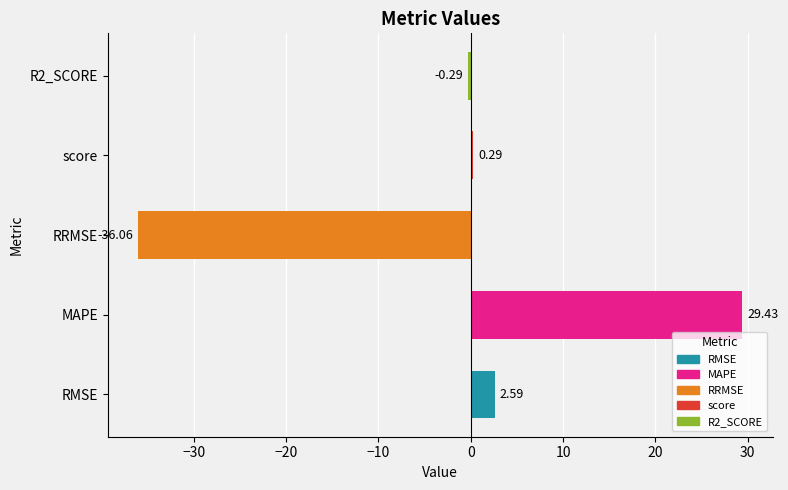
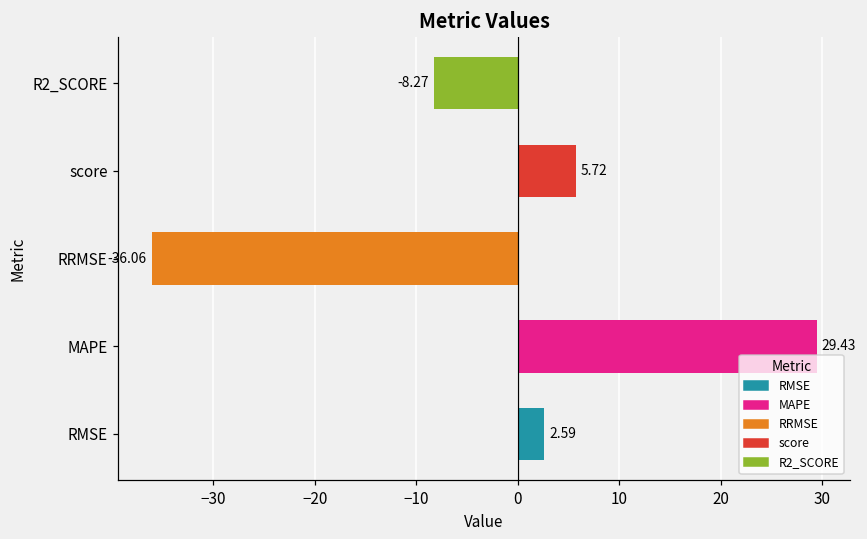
  {
-   "R2_SCORE": -0.29,
-   "score": 0.29,
+   "R2_SCORE": -8.27,
+   "score": 5.72,
    "RRMSE": -36.06,
    "MAPE": 29.43,
    "RMSE": 2.59
  }
